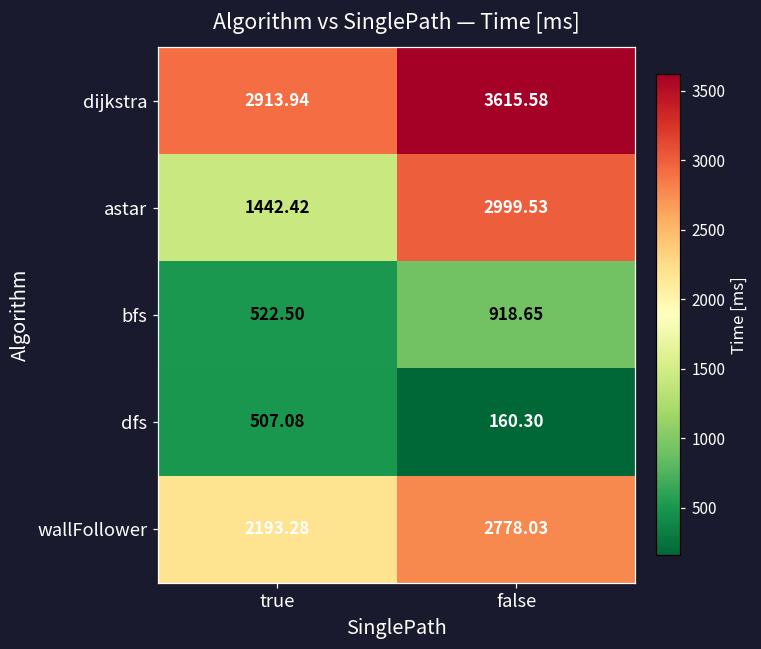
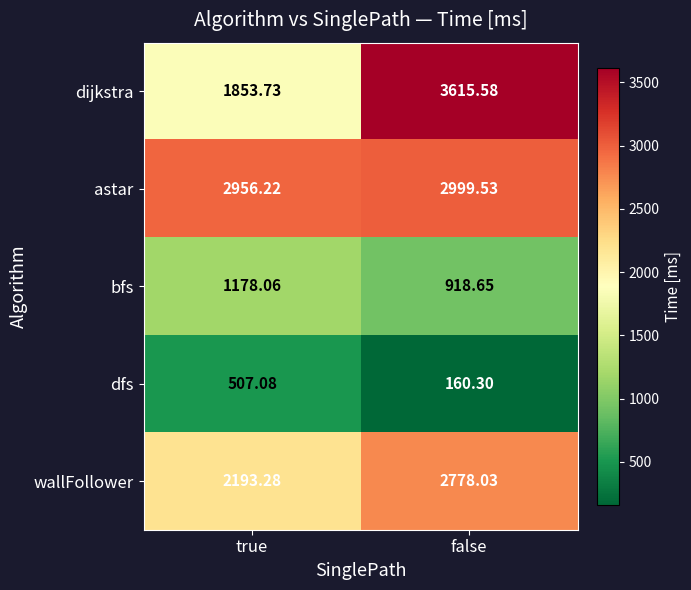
  {
    "dijkstra": {
-     "true": 2913.94,
+     "true": 1853.73,
      "false": 3615.58
    },
    "astar": {
-     "true": 1442.42,
+     "true": 2956.22,
      "false": 2999.53
    },
    "bfs": {
-     "true": 522.50,
+     "true": 1178.06,
      "false": 918.65
    },
    "dfs": {
      "true": 507.08,
      "false": 160.30
    },
    "wallFollower": {
      "true": 2193.28,
      "false": 2778.03
    }
  }
